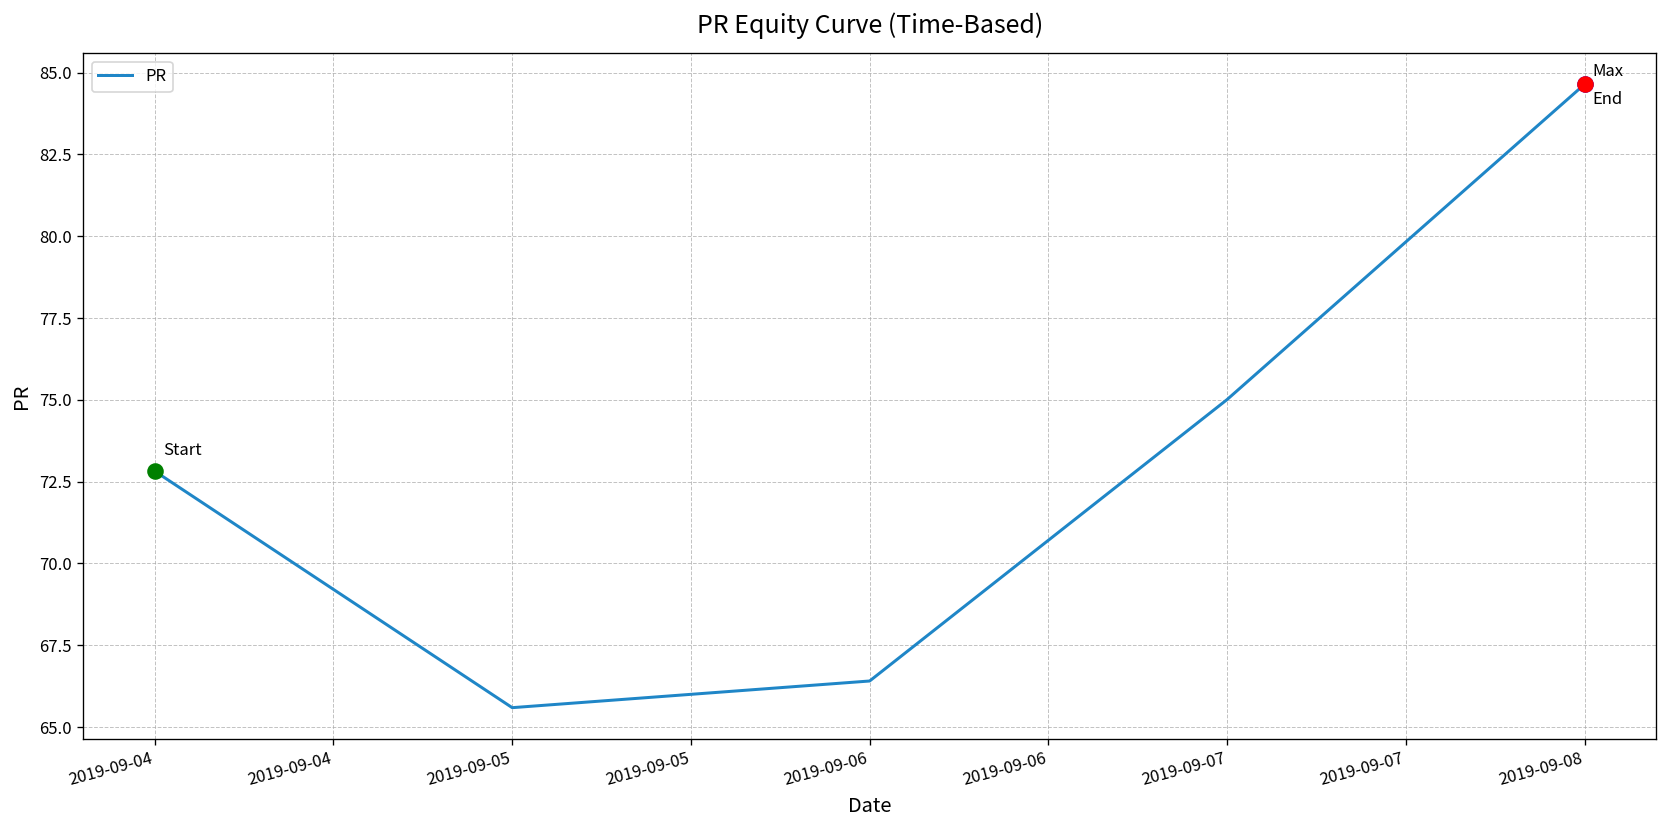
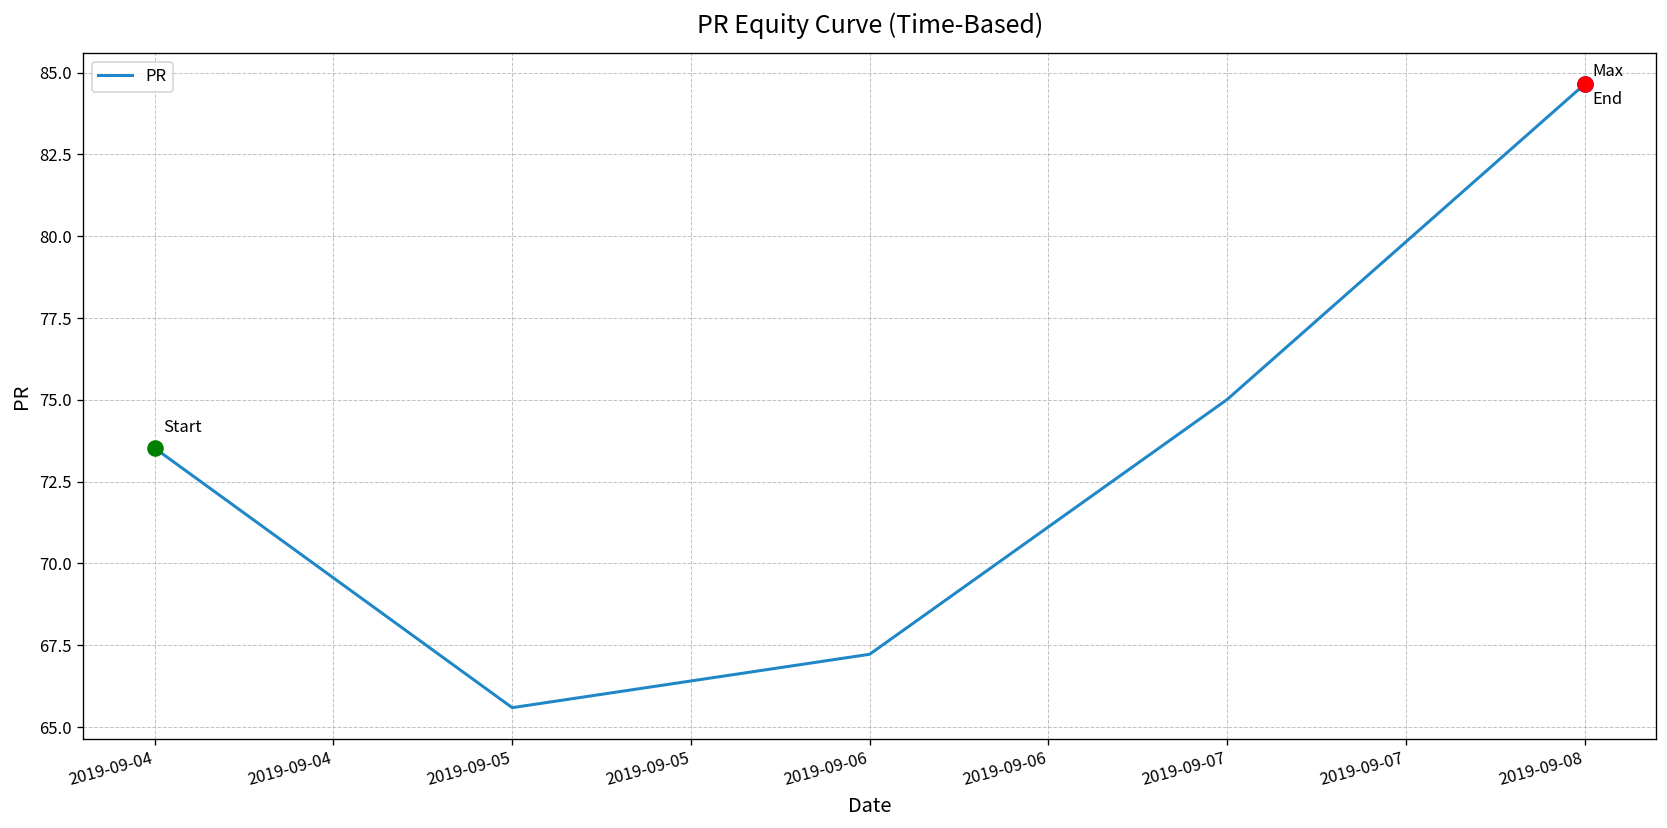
  {
    "PR": {
-     "2019-09-04": 72.8,
+     "2019-09-04": 73.5,
      "2019-09-05": 65.6,
-     "2019-09-06": 66.4,
+     "2019-09-06": 67.2,
      "2019-09-07": 75.0
    }
  }
